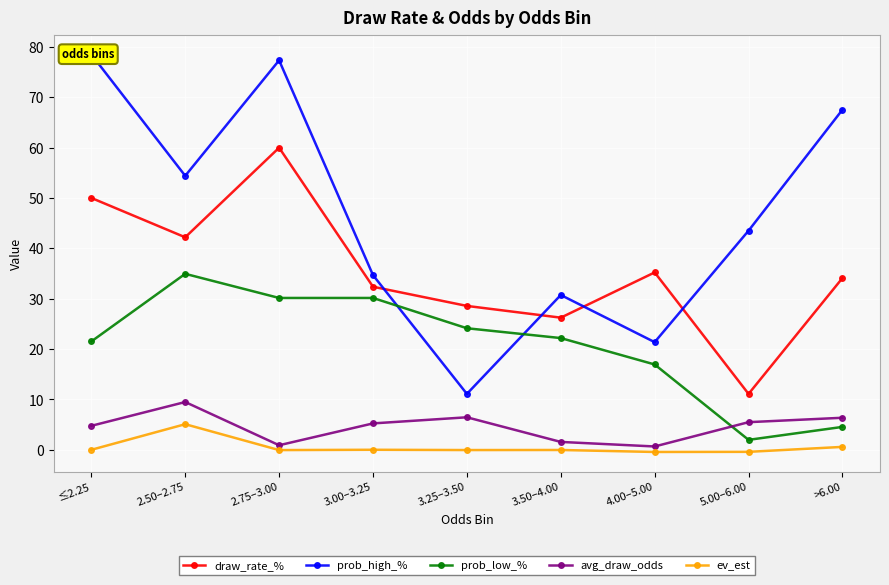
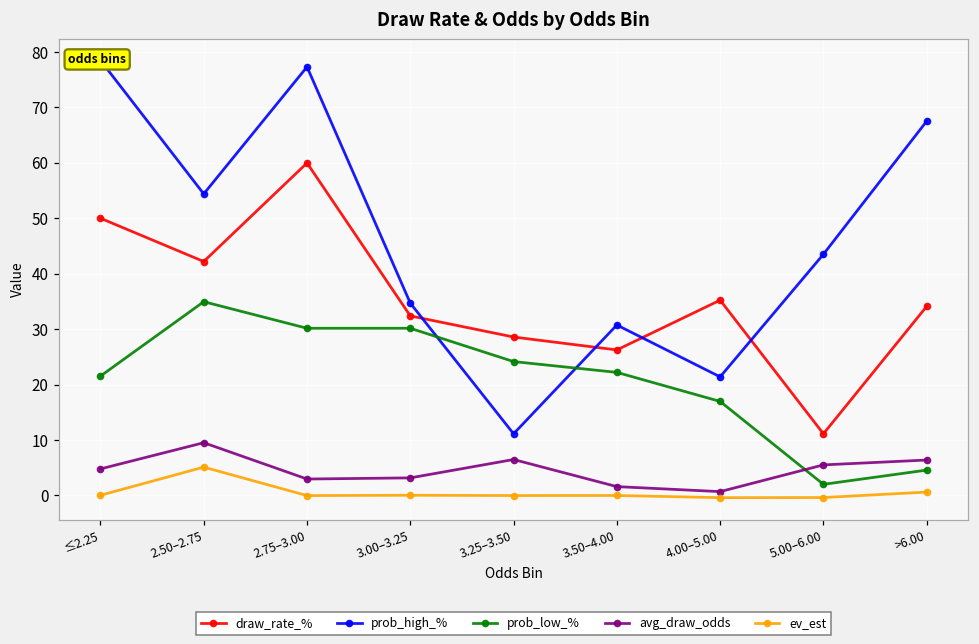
  {
    "draw_rate_%": {
      "≤2.25": 50,
      "2.50–2.75": 42,
      "2.75–3.00": 60,
      "3.00–3.25": 32,
      "3.25–3.50": 29,
      "3.50–4.00": 26,
      "4.00–5.00": 35,
      "5.00–6.00": 11,
      ">6.00": 34
    },
    "prob_high_%": {
      "2.50–2.75": 54,
      "2.75–3.00": 77,
      "3.00–3.25": 35,
      "3.25–3.50": 11,
      "3.50–4.00": 31,
      "4.00–5.00": 21,
      "5.00–6.00": 44,
      ">6.00": 68
    },
    "prob_low_%": {
      "≤2.25": 22,
      "2.50–2.75": 35,
      "2.75–3.00": 30,
      "3.00–3.25": 30,
      "3.25–3.50": 24,
      "3.50–4.00": 22,
      "4.00–5.00": 17,
      "5.00–6.00": 2,
      ">6.00": 5
    },
    "avg_draw_odds": {
      "≤2.25": 5,
      "2.50–2.75": 10,
-     "2.75–3.00": 1,
-     "3.00–3.25": 5,
+     "2.75–3.00": 3,
+     "3.00–3.25": 3,
      "3.25–3.50": 6,
      "3.50–4.00": 2,
      "4.00–5.00": 1,
      "5.00–6.00": 6,
      ">6.00": 6
    },
    "ev_est": {
      "≤2.25": 0,
      "2.50–2.75": 5,
      "2.75–3.00": 0,
      "3.00–3.25": 0,
      "3.25–3.50": 0,
      "3.50–4.00": 0,
      "4.00–5.00": 0,
      "5.00–6.00": 0,
      ">6.00": 1
    }
  }
